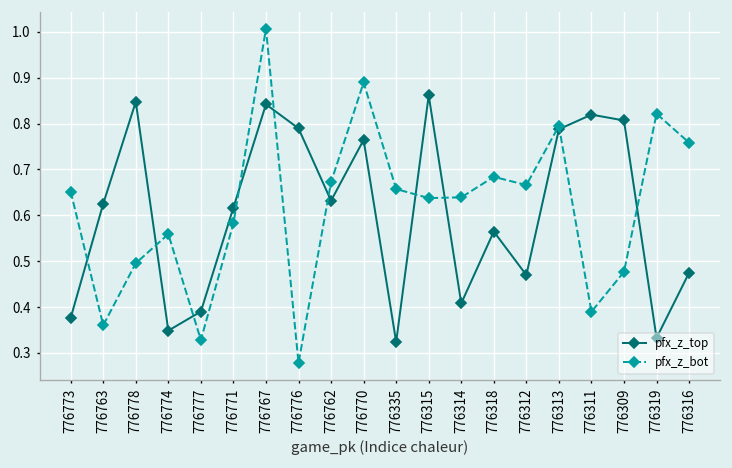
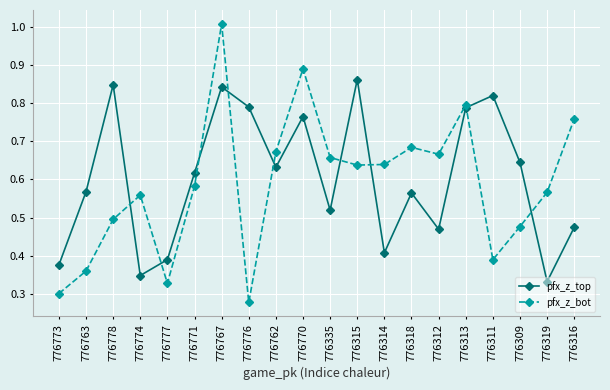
  {
    "pfx_z_top": {
      "776773": 0.38,
-     "776763": 0.63,
+     "776763": 0.57,
      "776778": 0.85,
      "776774": 0.35,
      "776777": 0.39,
      "776771": 0.62,
      "776767": 0.84,
      "776776": 0.79,
      "776762": 0.63,
      "776770": 0.76,
-     "776335": 0.32,
+     "776335": 0.52,
      "776315": 0.86,
      "776314": 0.41,
      "776318": 0.56,
      "776312": 0.47,
      "776313": 0.79,
      "776311": 0.82,
-     "776309": 0.81,
+     "776309": 0.64,
      "776316": 0.47
    },
    "pfx_z_bot": {
-     "776773": 0.65,
+     "776773": 0.30,
      "776763": 0.36,
      "776778": 0.50,
      "776774": 0.56,
      "776777": 0.33,
      "776771": 0.58,
      "776767": 1.01,
      "776776": 0.28,
      "776762": 0.67,
      "776770": 0.89,
      "776335": 0.66,
      "776315": 0.64,
      "776314": 0.64,
      "776318": 0.68,
      "776312": 0.67,
      "776313": 0.80,
      "776311": 0.39,
      "776309": 0.48,
-     "776319": 0.82,
+     "776319": 0.57,
      "776316": 0.76
    }
  }
